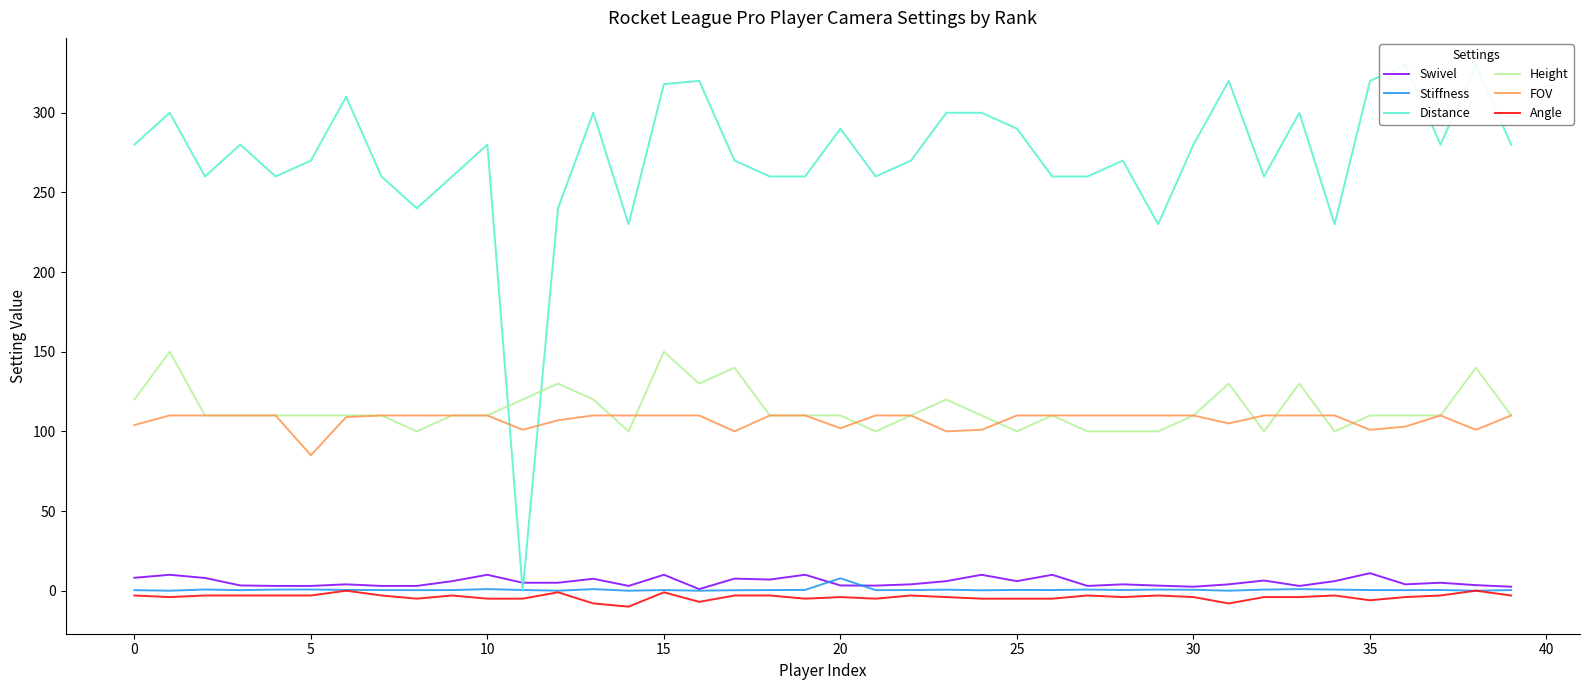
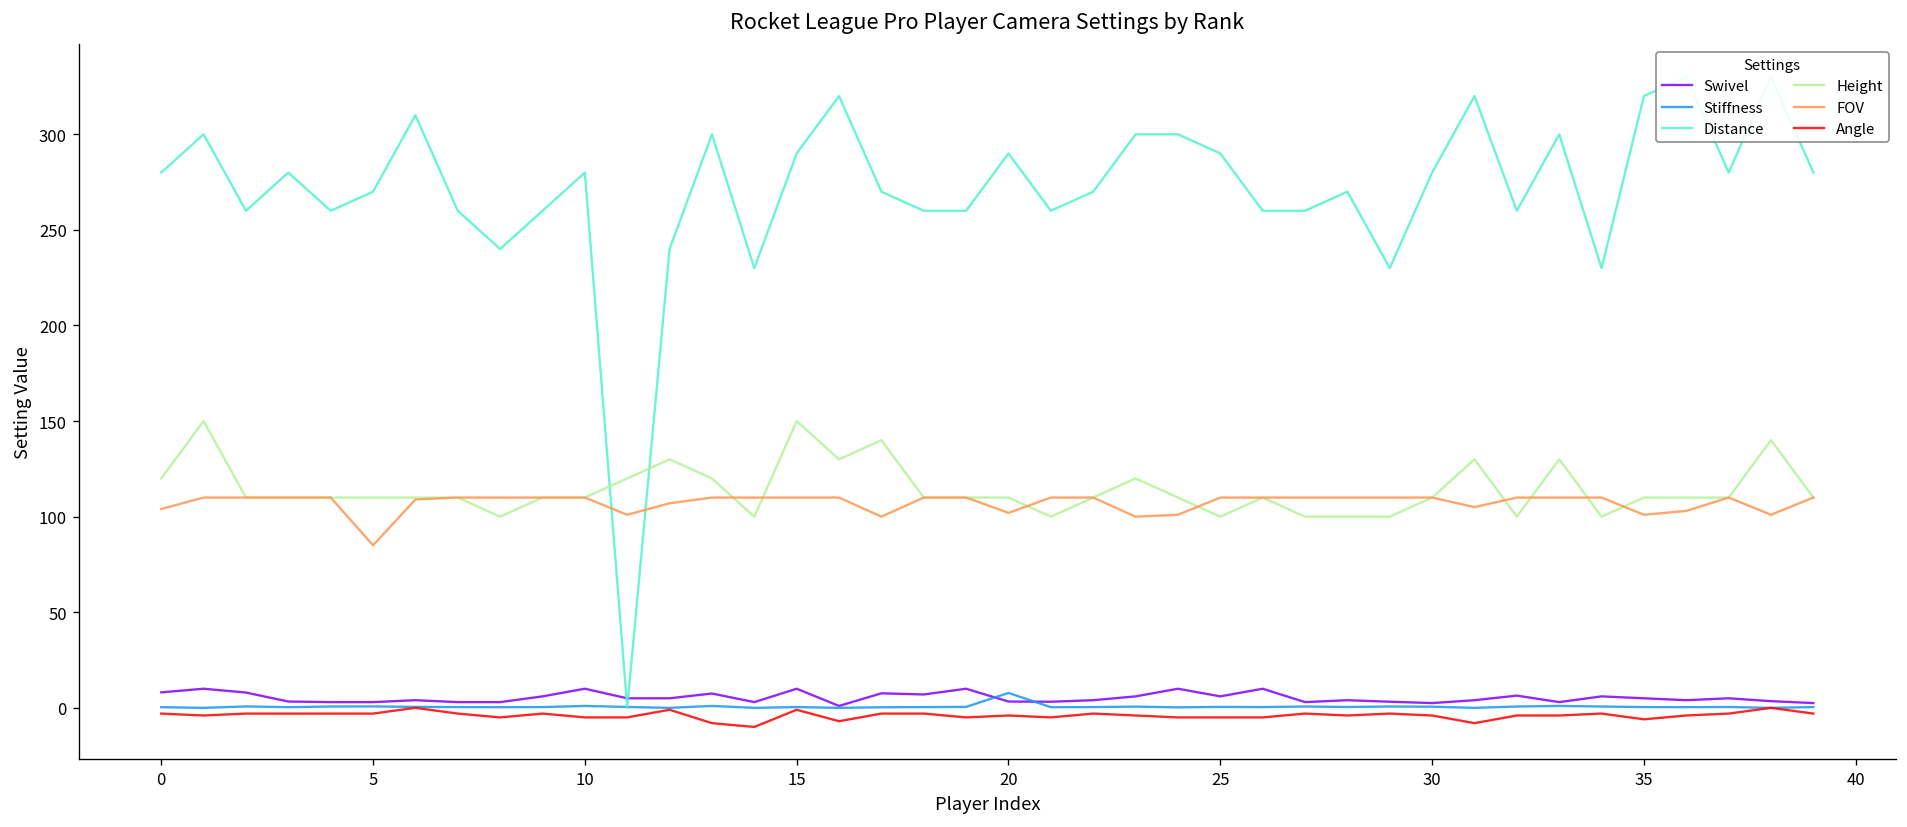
  {
    "Swivel": {
      "0": 8,
      "5": 3,
      "10": 10,
      "15": 10,
      "20": 3,
      "25": 6,
      "30": 3,
-     "35": 11
+     "35": 5
    },
    "Stiffness": {
      "0": 0,
      "5": 1,
      "10": 1,
      "20": 8,
      "25": 1,
      "30": 1,
      "35": 0
    },
    "Distance": {
      "0": 280,
      "5": 270,
      "10": 280,
-     "15": 318,
+     "15": 290,
      "20": 290,
      "25": 290,
      "30": 280,
      "35": 320
    },
    "Height": {
      "0": 120,
      "5": 110,
      "15": 150,
      "20": 110,
      "25": 100,
      "35": 110
    },
    "FOV": {
      "0": 104,
      "5": 85,
      "15": 110,
      "20": 102,
      "25": 110,
      "35": 101
    },
    "Angle": {
      "0": -3,
      "5": -3,
      "10": -5,
      "20": -4,
      "25": -5,
      "30": -4,
      "35": -6
    }
  }
